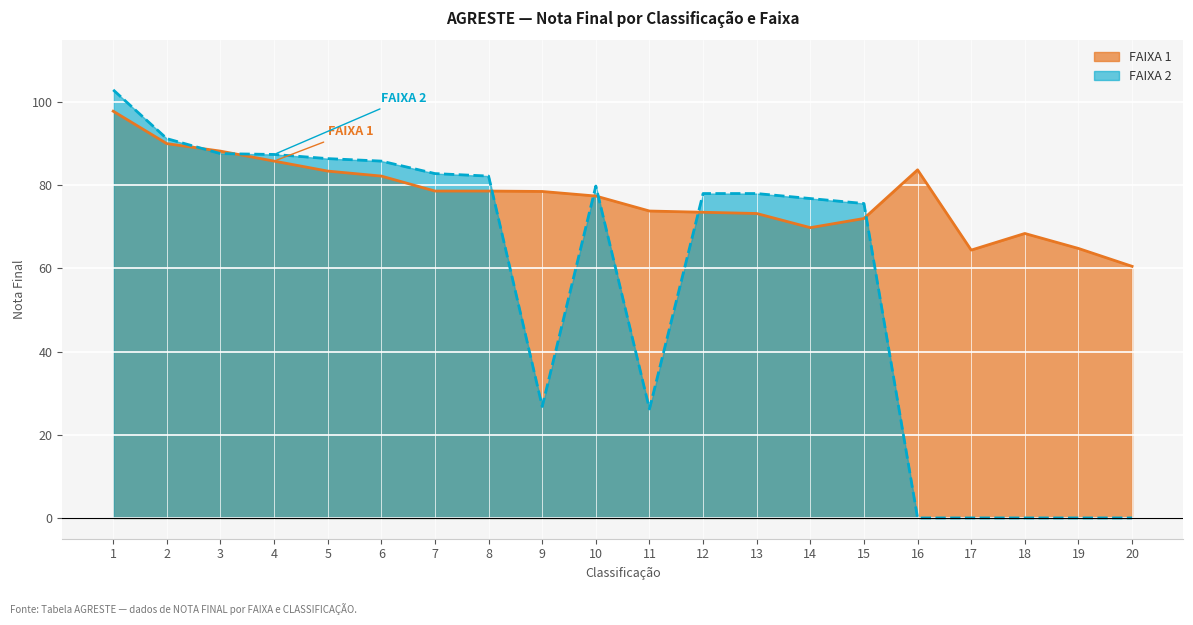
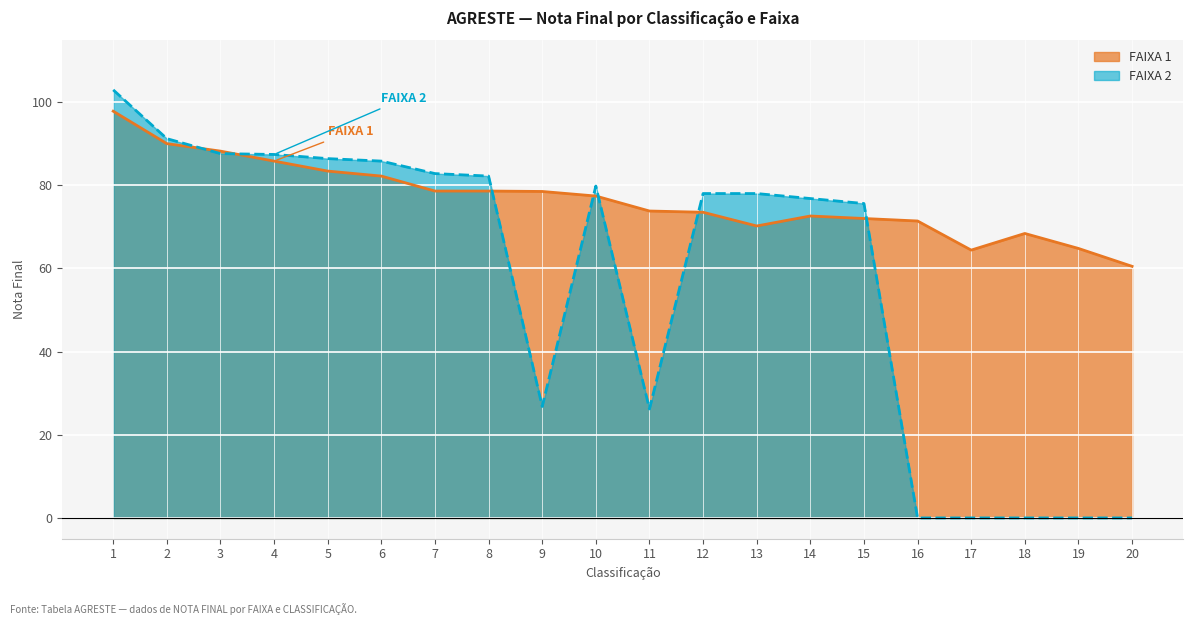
  {
    "FAIXA 1": {
      "1": 98,
      "2": 90,
      "4": 86,
      "5": 83,
      "6": 82,
      "7": 79,
      "8": 79,
      "9": 79,
      "10": 77,
      "11": 74,
      "12": 74,
-     "13": 73,
-     "14": 70,
+     "13": 70,
+     "14": 73,
      "15": 72,
-     "16": 84,
+     "16": 71,
      "17": 64,
      "18": 68,
      "19": 65,
      "20": 61
    },
    "FAIXA 2": {
      "1": 103,
      "2": 91,
      "6": 86,
      "7": 83,
      "8": 82,
      "9": 27,
      "10": 80,
      "11": 26,
      "12": 78,
      "13": 78,
      "14": 77,
      "15": 76,
      "16": 0,
      "17": 0,
      "18": 0,
      "19": 0,
      "20": 0
    }
  }
